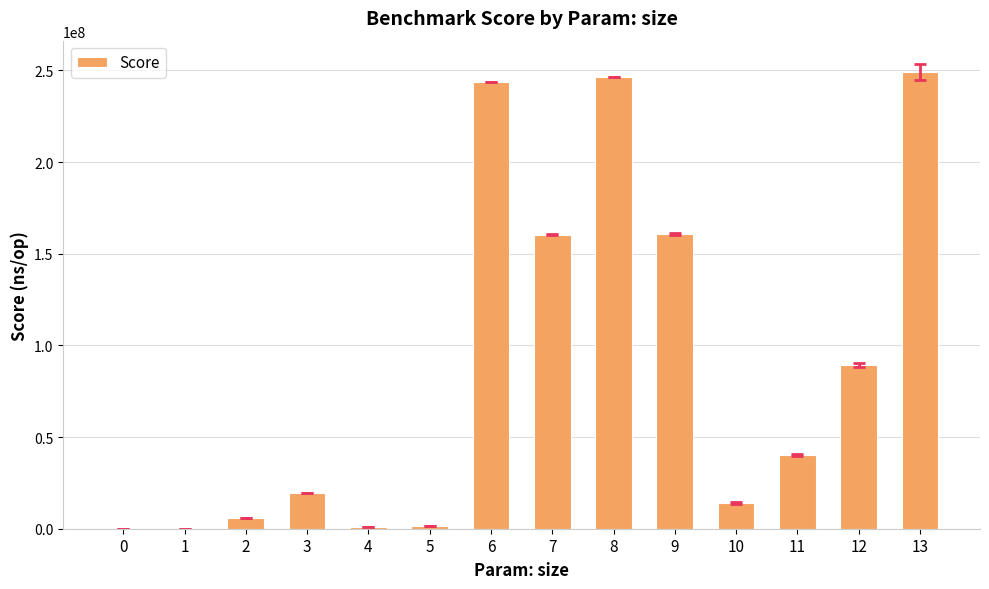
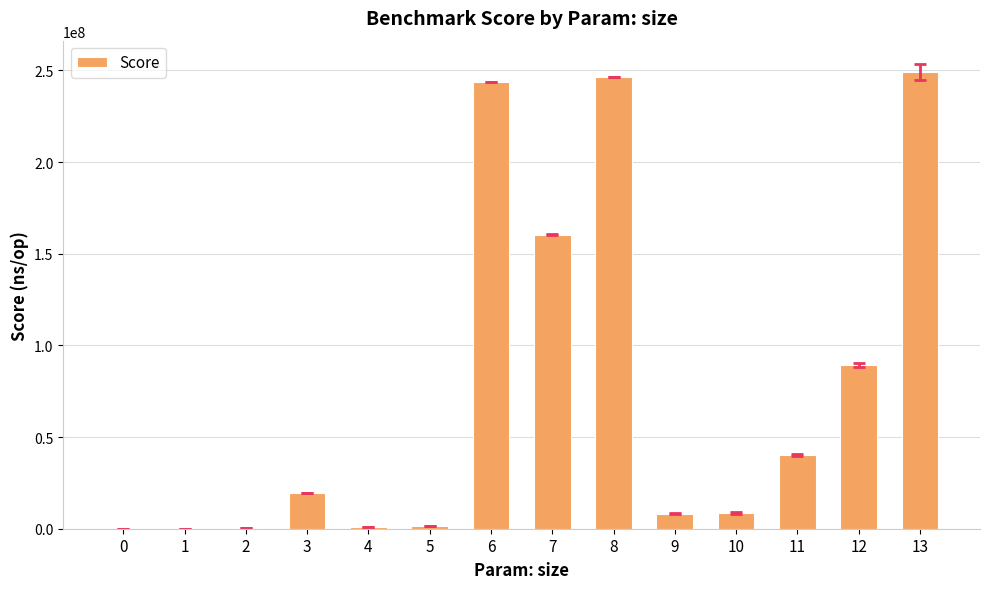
  {
    "Score": {
-     "2": 6000000,
+     "2": 0,
      "3": 20000000,
      "5": 1000000,
      "6": 244000000,
      "7": 160000000,
      "8": 246000000,
-     "9": 161000000,
-     "10": 14000000,
+     "9": 8000000,
+     "10": 8000000,
      "11": 40000000,
      "12": 89000000,
      "13": 249000000
    }
  }
